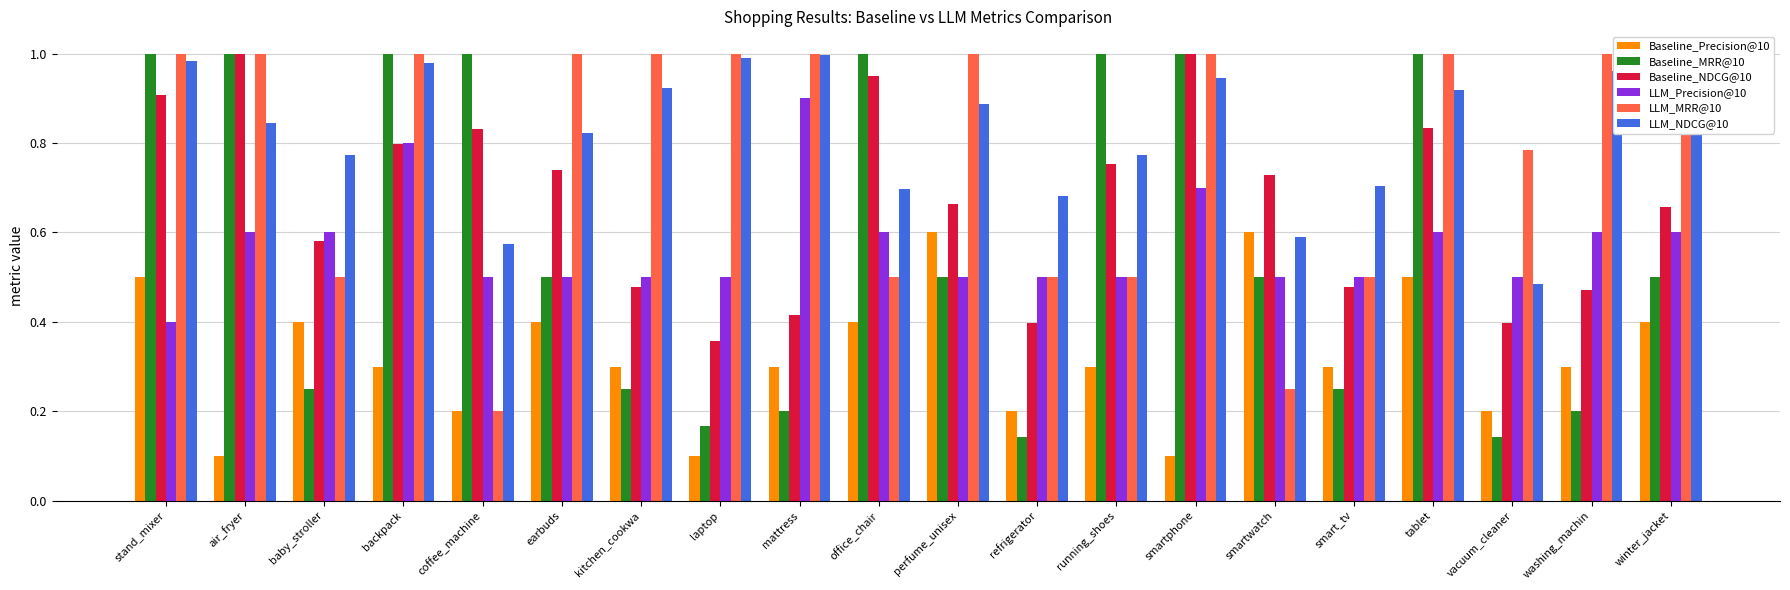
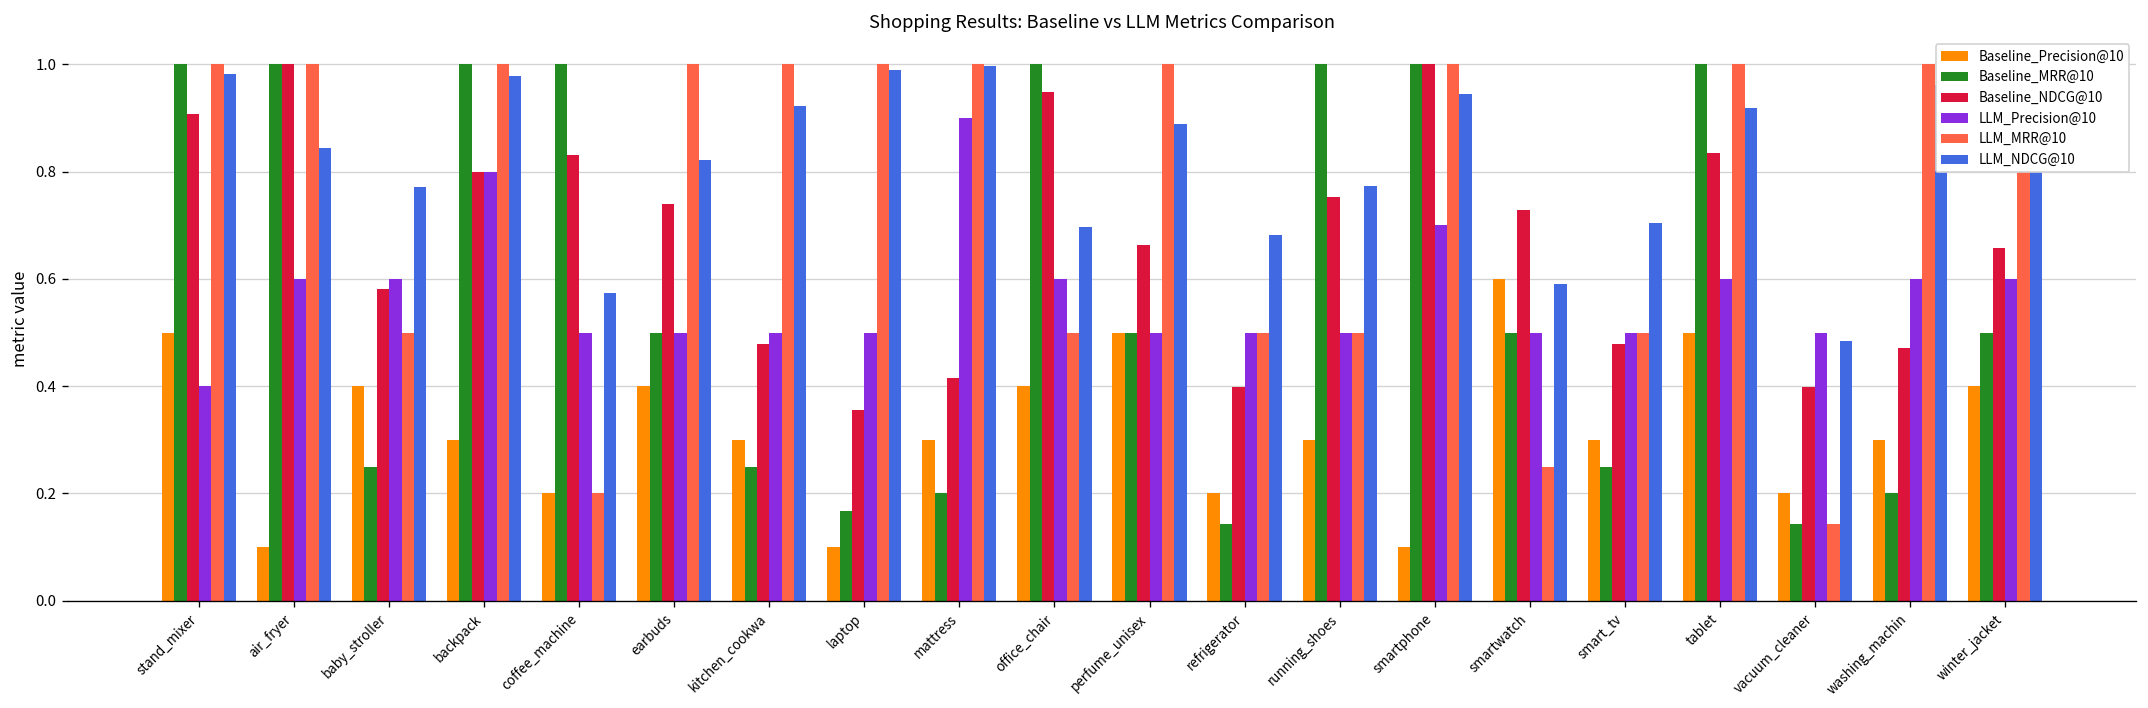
  {
    "Baseline_Precision@10": {
      "stand_mixer": 0.5,
      "air_fryer": 0.1,
      "baby_stroller": 0.4,
      "backpack": 0.3,
      "coffee_machine": 0.2,
      "earbuds": 0.4,
      "kitchen_cookwa": 0.3,
      "laptop": 0.1,
      "mattress": 0.3,
      "office_chair": 0.4,
-     "perfume_unisex": 0.6,
+     "perfume_unisex": 0.5,
      "refrigerator": 0.2,
      "running_shoes": 0.3,
      "smartphone": 0.1,
      "smartwatch": 0.6,
      "smart_tv": 0.3,
      "tablet": 0.5,
      "vacuum_cleaner": 0.2,
      "washing_machin": 0.3,
      "winter_jacket": 0.4
    },
    "Baseline_MRR@10": {
      "stand_mixer": 1.00,
      "air_fryer": 1.00,
      "baby_stroller": 0.25,
      "backpack": 1.00,
      "coffee_machine": 1.00,
      "earbuds": 0.50,
      "kitchen_cookwa": 0.25,
      "laptop": 0.17,
      "mattress": 0.20,
      "office_chair": 1.00,
      "perfume_unisex": 0.50,
      "refrigerator": 0.14,
      "running_shoes": 1.00,
      "smartphone": 1.00,
      "smartwatch": 0.50,
      "smart_tv": 0.25,
      "tablet": 1.00,
      "vacuum_cleaner": 0.14,
      "washing_machin": 0.20,
      "winter_jacket": 0.50
    },
    "Baseline_NDCG@10": {
      "stand_mixer": 0.91,
      "air_fryer": 1.00,
      "baby_stroller": 0.58,
      "backpack": 0.80,
      "coffee_machine": 0.83,
      "earbuds": 0.74,
      "kitchen_cookwa": 0.48,
      "laptop": 0.36,
      "mattress": 0.41,
      "office_chair": 0.95,
      "perfume_unisex": 0.66,
      "refrigerator": 0.40,
      "running_shoes": 0.75,
      "smartphone": 1.00,
      "smartwatch": 0.73,
      "smart_tv": 0.48,
      "tablet": 0.83,
      "vacuum_cleaner": 0.40,
      "washing_machin": 0.47,
      "winter_jacket": 0.66
    },
    "LLM_Precision@10": {
      "stand_mixer": 0.40,
      "air_fryer": 0.60,
      "baby_stroller": 0.60,
      "backpack": 0.80,
      "coffee_machine": 0.50,
      "earbuds": 0.50,
      "kitchen_cookwa": 0.50,
      "laptop": 0.50,
      "mattress": 0.90,
      "office_chair": 0.60,
      "perfume_unisex": 0.50,
      "refrigerator": 0.50,
      "running_shoes": 0.50,
      "smartphone": 0.70,
      "smartwatch": 0.50,
      "smart_tv": 0.50,
      "tablet": 0.60,
      "vacuum_cleaner": 0.50,
      "washing_machin": 0.60,
      "winter_jacket": 0.60
    },
    "LLM_MRR@10": {
      "stand_mixer": 1.00,
      "air_fryer": 1.00,
      "baby_stroller": 0.50,
      "backpack": 1.00,
      "coffee_machine": 0.20,
      "earbuds": 1.00,
      "kitchen_cookwa": 1.00,
      "laptop": 1.00,
      "mattress": 1.00,
      "office_chair": 0.50,
      "perfume_unisex": 1.00,
      "refrigerator": 0.50,
      "running_shoes": 0.50,
      "smartphone": 1.00,
      "smartwatch": 0.25,
      "smart_tv": 0.50,
      "tablet": 1.00,
-     "vacuum_cleaner": 0.79,
+     "vacuum_cleaner": 0.14,
      "washing_machin": 1.00
    },
    "LLM_NDCG@10": {
      "stand_mixer": 0.98,
      "air_fryer": 0.84,
      "baby_stroller": 0.77,
      "backpack": 0.98,
      "coffee_machine": 0.57,
      "earbuds": 0.82,
      "kitchen_cookwa": 0.92,
      "laptop": 0.99,
      "mattress": 1.00,
      "office_chair": 0.70,
      "perfume_unisex": 0.89,
      "refrigerator": 0.68,
      "running_shoes": 0.77,
      "smartphone": 0.94,
      "smartwatch": 0.59,
      "smart_tv": 0.70,
      "tablet": 0.92,
      "vacuum_cleaner": 0.48
    }
  }
